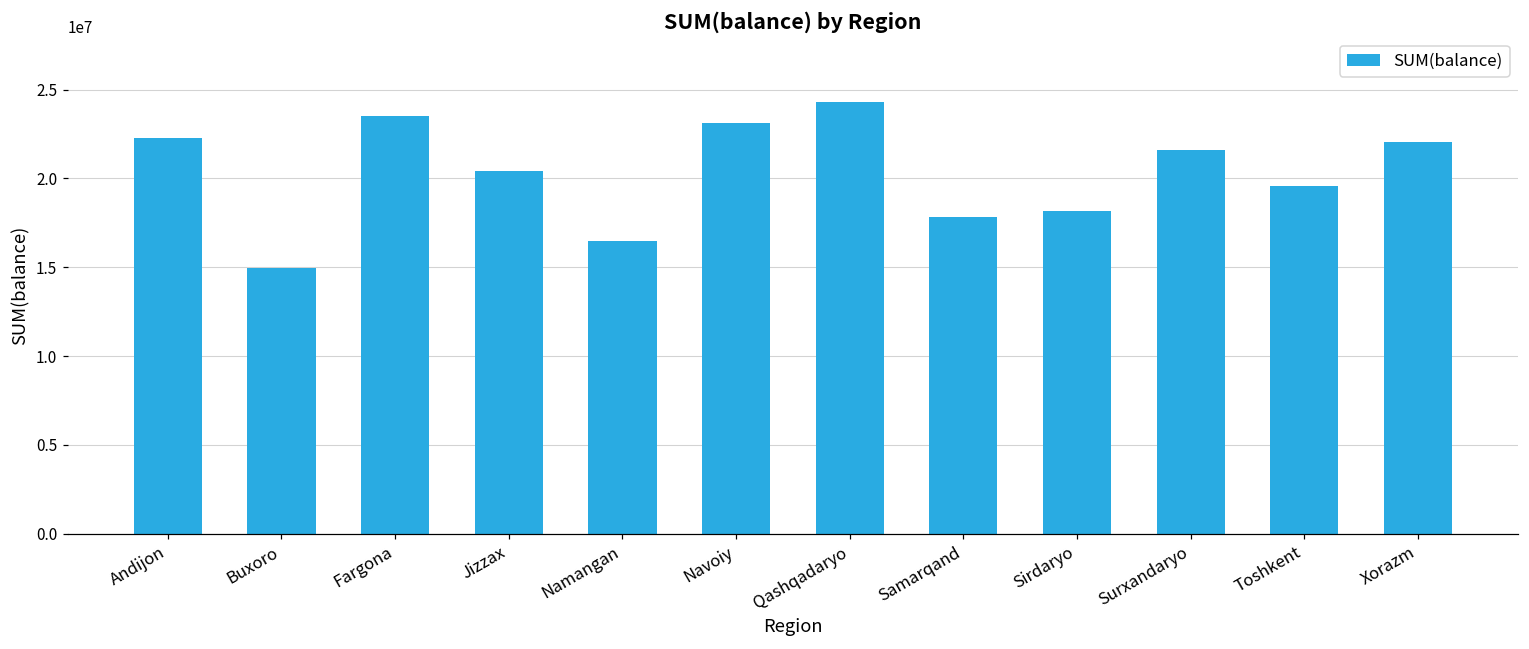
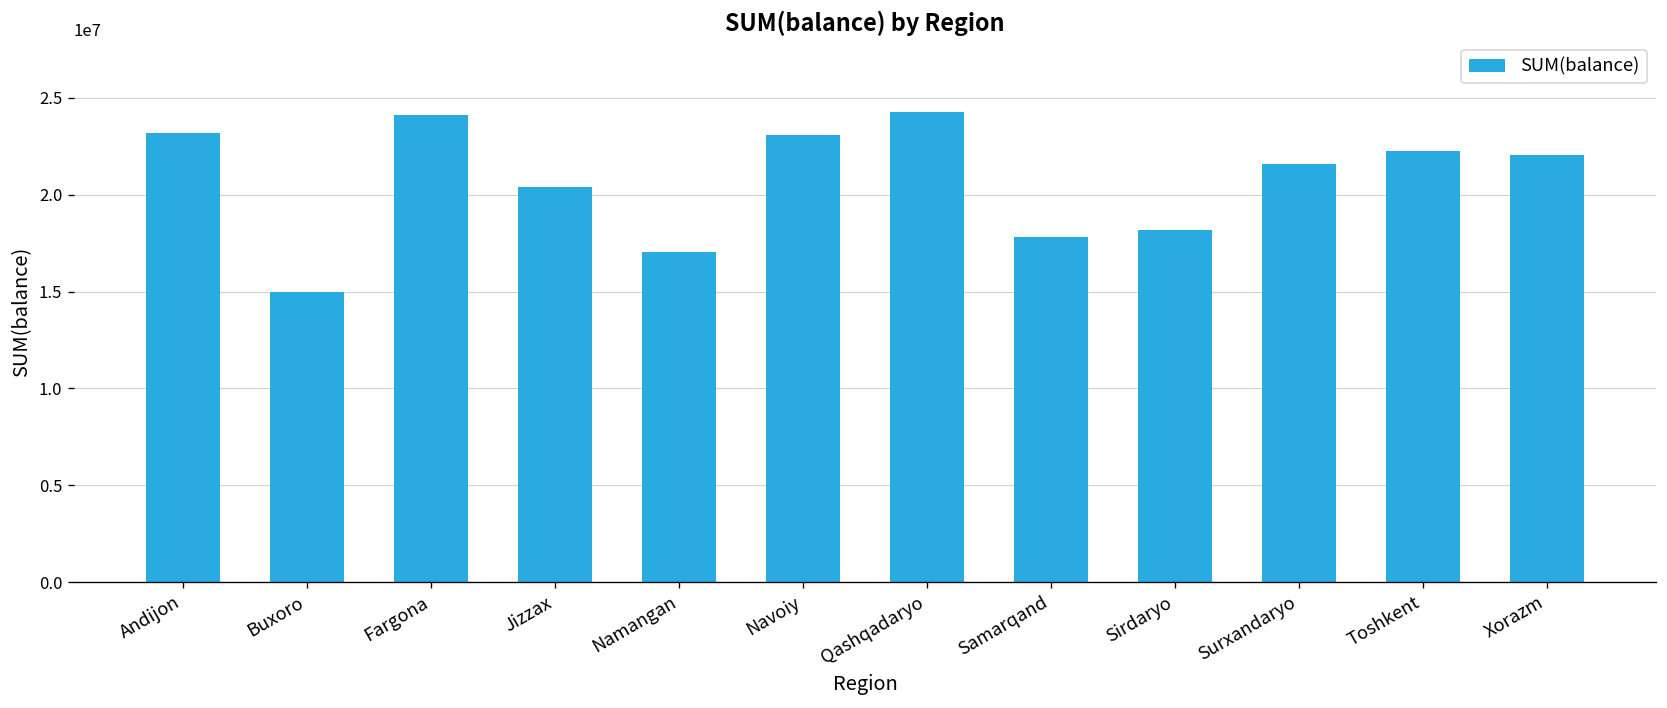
  {
-   "Andijon": 22300000,
+   "Andijon": 23200000,
    "Buxoro": 15000000,
-   "Fargona": 23500000,
+   "Fargona": 24100000,
    "Jizzax": 20400000,
-   "Namangan": 16500000,
+   "Namangan": 17000000,
    "Navoiy": 23100000,
    "Qashqadaryo": 24300000,
    "Samarqand": 17800000,
    "Sirdaryo": 18200000,
    "Surxandaryo": 21600000,
-   "Toshkent": 19600000,
+   "Toshkent": 22300000,
    "Xorazm": 22100000
  }
